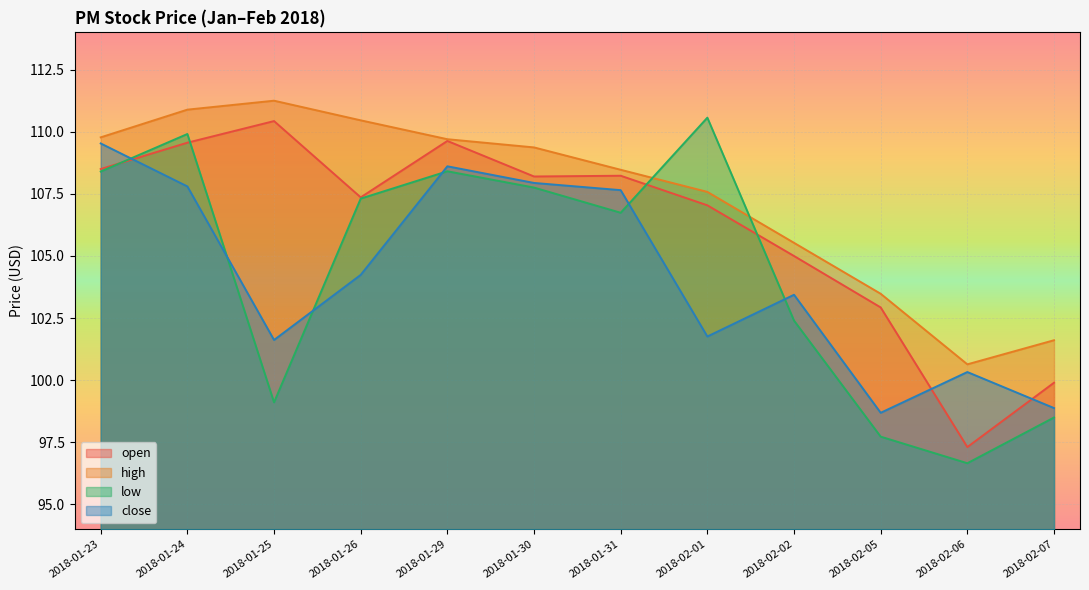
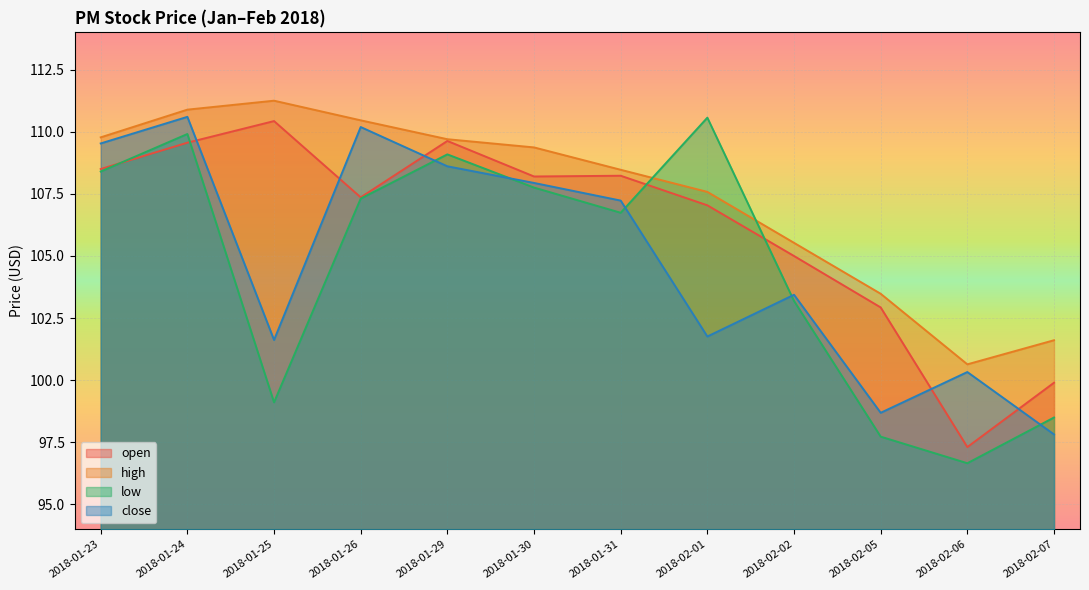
  {
    "low": {
      "2018-01-24": 109.9,
      "2018-01-25": 99.1,
-     "2018-01-29": 108.4,
+     "2018-01-29": 109.1,
      "2018-01-30": 107.8,
      "2018-01-31": 106.7,
      "2018-02-01": 110.6,
-     "2018-02-02": 102.4,
+     "2018-02-02": 103.2,
      "2018-02-05": 97.7,
      "2018-02-06": 96.7,
      "2018-02-07": 98.5
    },
    "close": {
      "2018-01-23": 109.5,
-     "2018-01-24": 107.8,
+     "2018-01-24": 110.6,
      "2018-01-25": 101.6,
-     "2018-01-26": 104.2,
+     "2018-01-26": 110.2,
      "2018-01-29": 108.6,
      "2018-01-30": 107.9,
-     "2018-01-31": 107.7,
+     "2018-01-31": 107.2,
      "2018-02-01": 101.8,
      "2018-02-02": 103.4,
      "2018-02-05": 98.7,
      "2018-02-06": 100.3,
-     "2018-02-07": 98.9
+     "2018-02-07": 97.8
    }
  }
